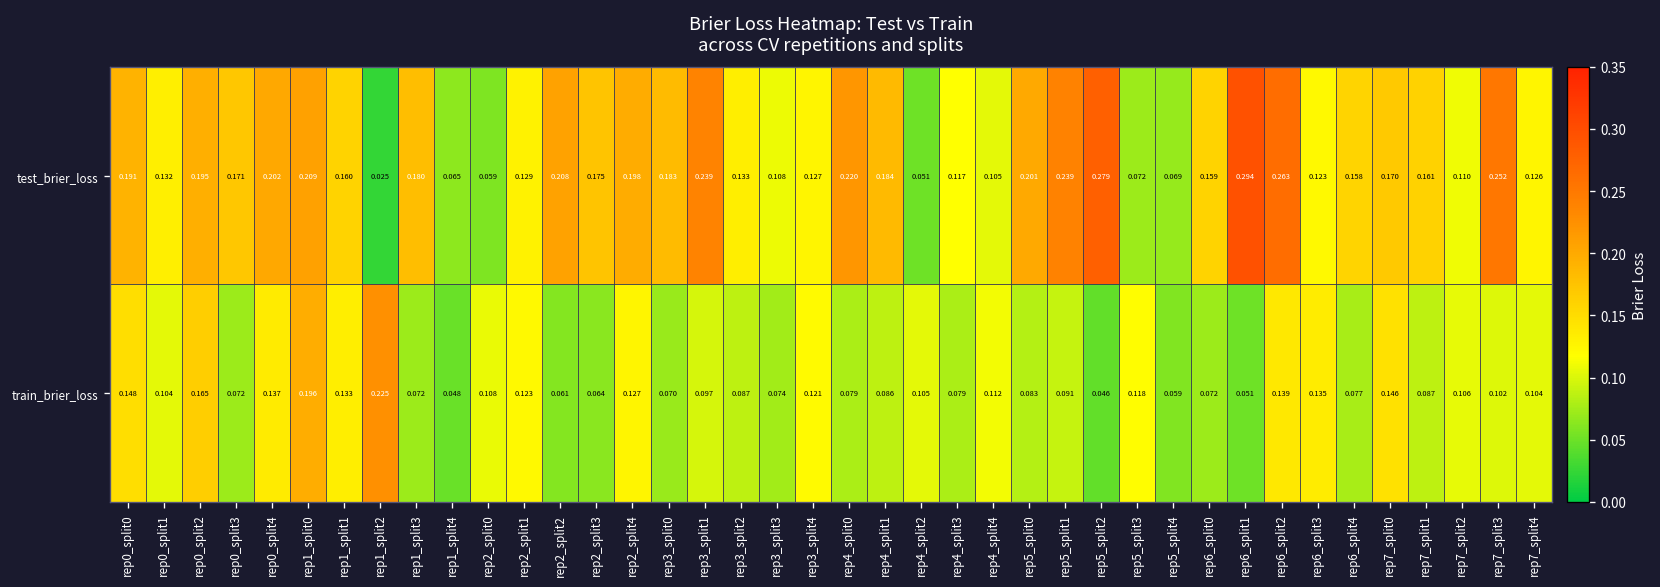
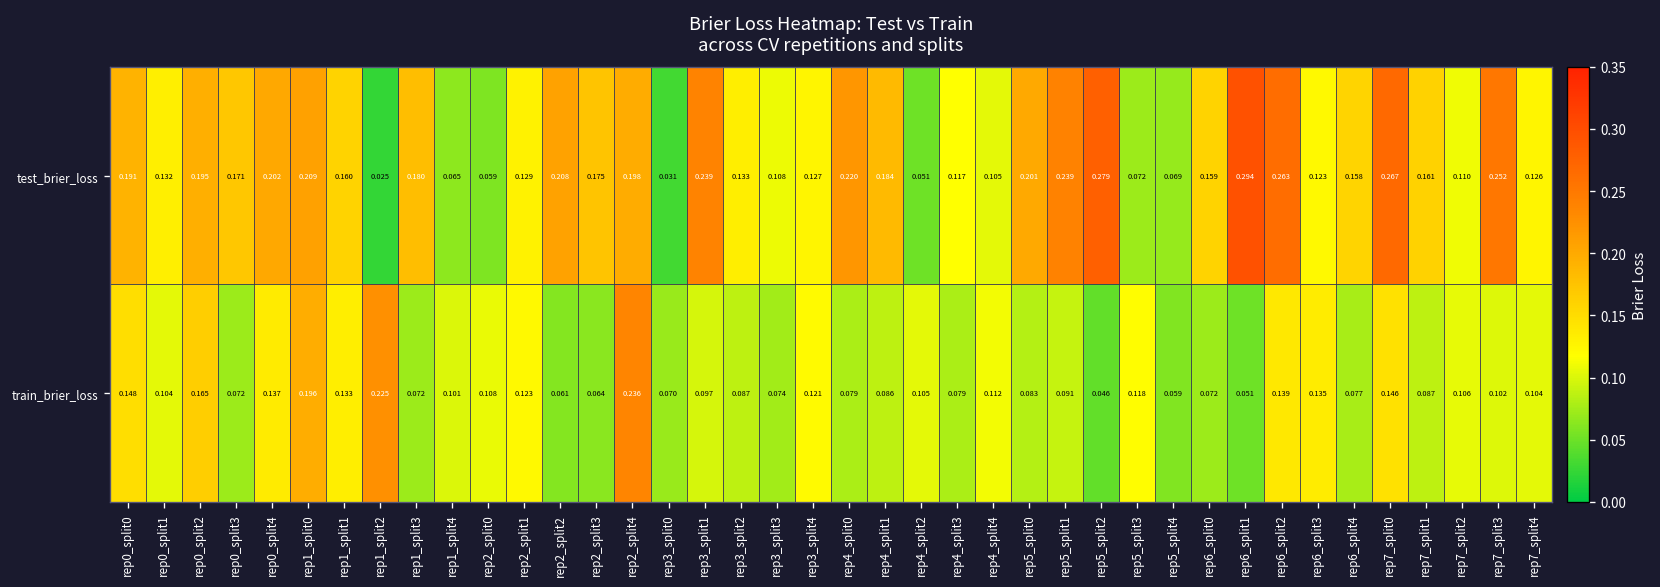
  {
    "test_brier_loss": {
      "rep0_split0": 0.191,
      "rep0_split1": 0.132,
      "rep0_split2": 0.195,
      "rep0_split3": 0.171,
      "rep0_split4": 0.202,
      "rep1_split0": 0.209,
      "rep1_split1": 0.160,
      "rep1_split2": 0.025,
      "rep1_split3": 0.180,
      "rep1_split4": 0.065,
      "rep2_split0": 0.059,
      "rep2_split1": 0.129,
      "rep2_split2": 0.208,
      "rep2_split3": 0.175,
      "rep2_split4": 0.198,
-     "rep3_split0": 0.183,
+     "rep3_split0": 0.031,
      "rep3_split1": 0.239,
      "rep3_split2": 0.133,
      "rep3_split3": 0.108,
      "rep3_split4": 0.127,
      "rep4_split0": 0.220,
      "rep4_split1": 0.184,
      "rep4_split2": 0.051,
      "rep4_split3": 0.117,
      "rep4_split4": 0.105,
      "rep5_split0": 0.201,
      "rep5_split1": 0.239,
      "rep5_split2": 0.279,
      "rep5_split3": 0.072,
      "rep5_split4": 0.069,
      "rep6_split0": 0.159,
      "rep6_split1": 0.294,
      "rep6_split2": 0.263,
      "rep6_split3": 0.123,
      "rep6_split4": 0.158,
-     "rep7_split0": 0.170,
+     "rep7_split0": 0.267,
      "rep7_split1": 0.161,
      "rep7_split2": 0.110,
      "rep7_split3": 0.252,
      "rep7_split4": 0.126
    },
    "train_brier_loss": {
      "rep0_split0": 0.148,
      "rep0_split1": 0.104,
      "rep0_split2": 0.165,
      "rep0_split3": 0.072,
      "rep0_split4": 0.137,
      "rep1_split0": 0.196,
      "rep1_split1": 0.133,
      "rep1_split2": 0.225,
      "rep1_split3": 0.072,
-     "rep1_split4": 0.048,
+     "rep1_split4": 0.101,
      "rep2_split0": 0.108,
      "rep2_split1": 0.123,
      "rep2_split2": 0.061,
      "rep2_split3": 0.064,
-     "rep2_split4": 0.127,
+     "rep2_split4": 0.236,
      "rep3_split0": 0.070,
      "rep3_split1": 0.097,
      "rep3_split2": 0.087,
      "rep3_split3": 0.074,
      "rep3_split4": 0.121,
      "rep4_split0": 0.079,
      "rep4_split1": 0.086,
      "rep4_split2": 0.105,
      "rep4_split3": 0.079,
      "rep4_split4": 0.112,
      "rep5_split0": 0.083,
      "rep5_split1": 0.091,
      "rep5_split2": 0.046,
      "rep5_split3": 0.118,
      "rep5_split4": 0.059,
      "rep6_split0": 0.072,
      "rep6_split1": 0.051,
      "rep6_split2": 0.139,
      "rep6_split3": 0.135,
      "rep6_split4": 0.077,
      "rep7_split0": 0.146,
      "rep7_split1": 0.087,
      "rep7_split2": 0.106,
      "rep7_split3": 0.102,
      "rep7_split4": 0.104
    }
  }
